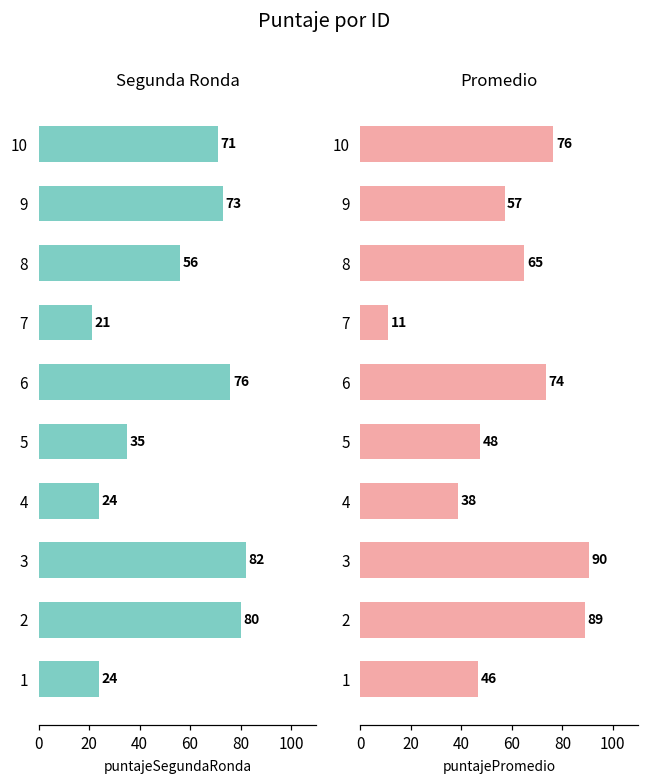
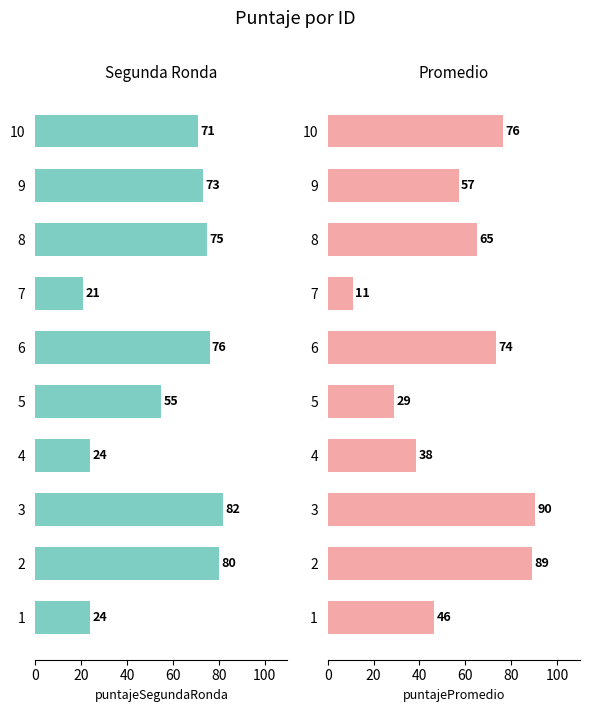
  {
    "Segunda Ronda": {
      "10": 71,
      "9": 73,
-     "8": 56,
+     "8": 75,
      "7": 21,
      "6": 76,
-     "5": 35,
+     "5": 55,
      "4": 24,
      "3": 82,
      "2": 80,
      "1": 24
    },
    "Promedio": {
      "10": 76,
      "9": 57,
      "8": 65,
      "7": 11,
      "6": 74,
-     "5": 48,
+     "5": 29,
      "4": 38,
      "3": 90,
      "2": 89,
      "1": 46
    }
  }
